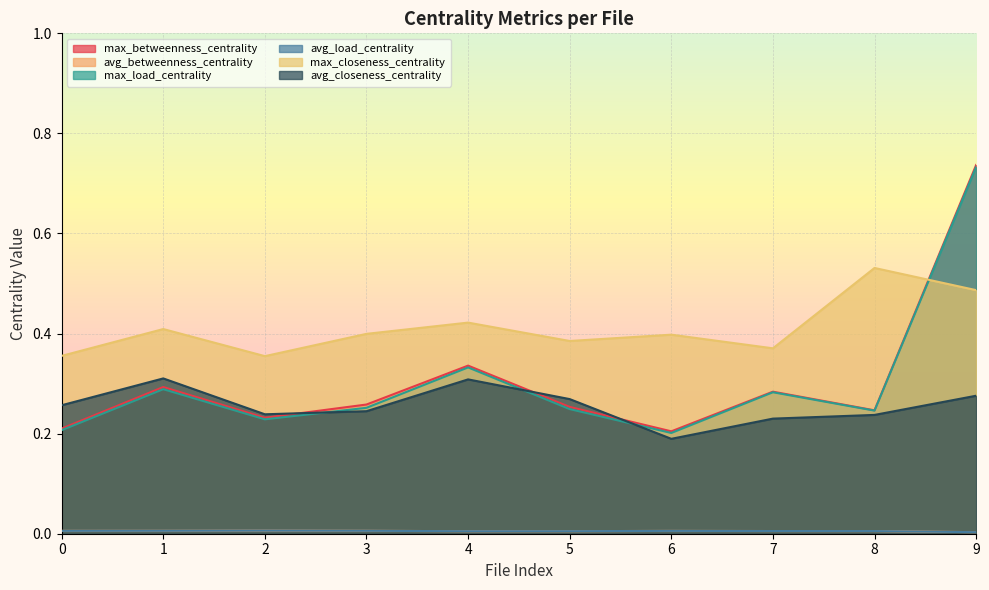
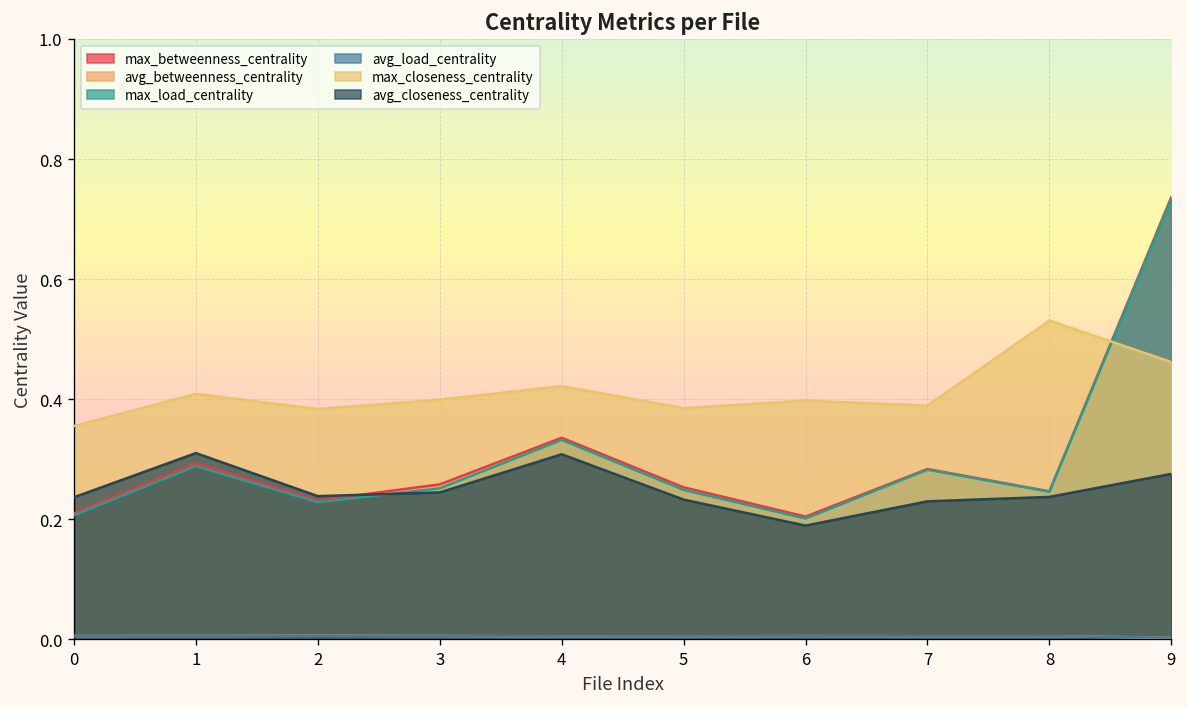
  {
    "max_betweenness_centrality": {
      "3": 0.26
    },
    "max_closeness_centrality": {
      "0": 0.36,
      "1": 0.41,
-     "2": 0.35,
+     "2": 0.38,
      "3": 0.40,
      "4": 0.42,
      "5": 0.39,
      "6": 0.40,
-     "7": 0.37,
+     "7": 0.39,
      "8": 0.53,
-     "9": 0.49
+     "9": 0.46
    },
    "avg_closeness_centrality": {
-     "0": 0.26,
+     "0": 0.24,
      "1": 0.31,
      "2": 0.24,
      "3": 0.24,
      "4": 0.31,
-     "5": 0.27,
+     "5": 0.23,
      "6": 0.19,
      "7": 0.23,
      "8": 0.24,
      "9": 0.28
    }
  }
